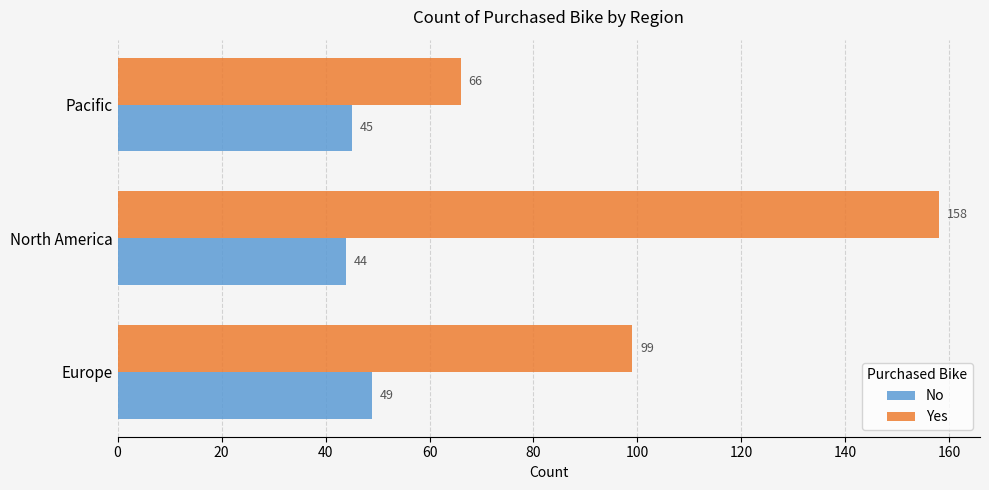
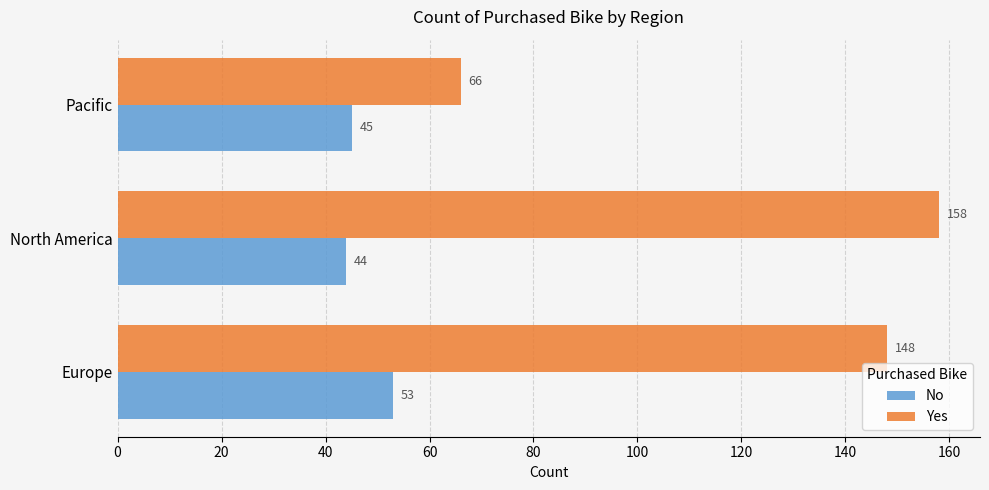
  {
    "No": {
      "Pacific": 45,
      "North America": 44,
-     "Europe": 49
+     "Europe": 53
    },
    "Yes": {
      "Pacific": 66,
      "North America": 158,
-     "Europe": 99
+     "Europe": 148
    }
  }
